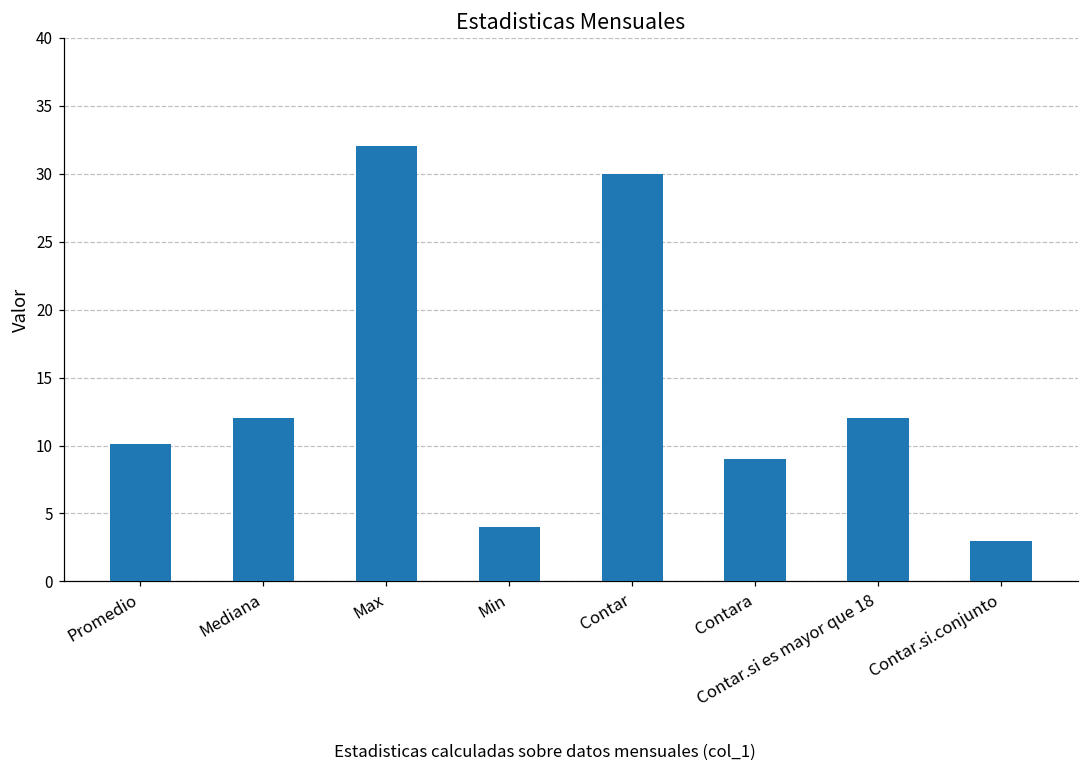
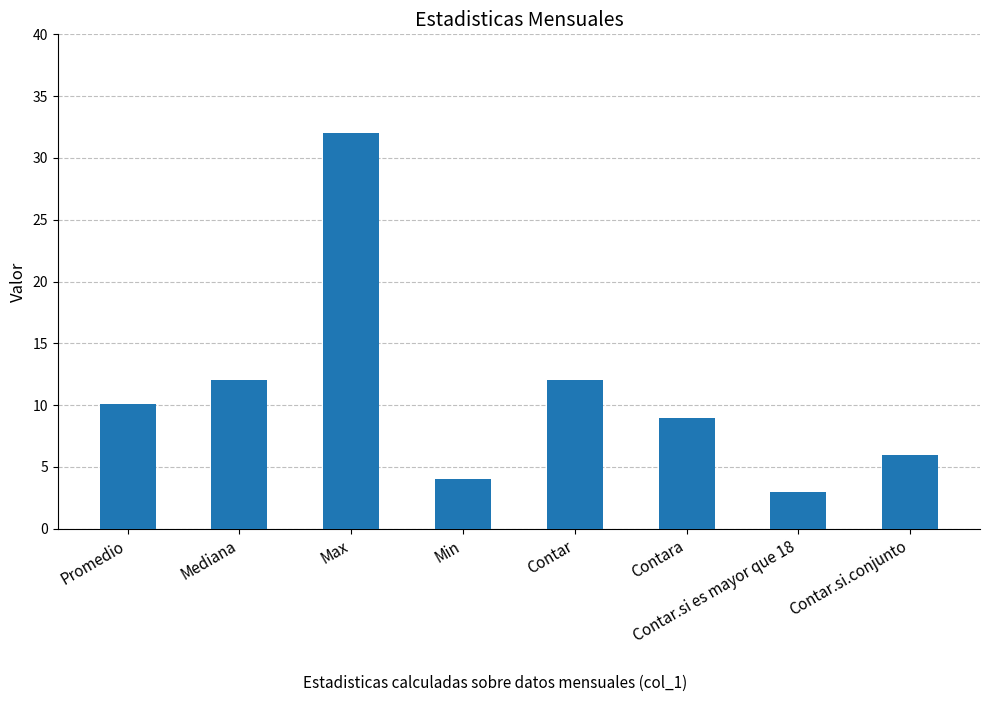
  {
    "Promedio": 10,
    "Mediana": 12,
    "Max": 32,
    "Min": 4,
-   "Contar": 30,
+   "Contar": 12,
    "Contara": 9,
-   "Contar.si es mayor que 18": 12,
-   "Contar.si.conjunto": 3
+   "Contar.si es mayor que 18": 3,
+   "Contar.si.conjunto": 6
  }
